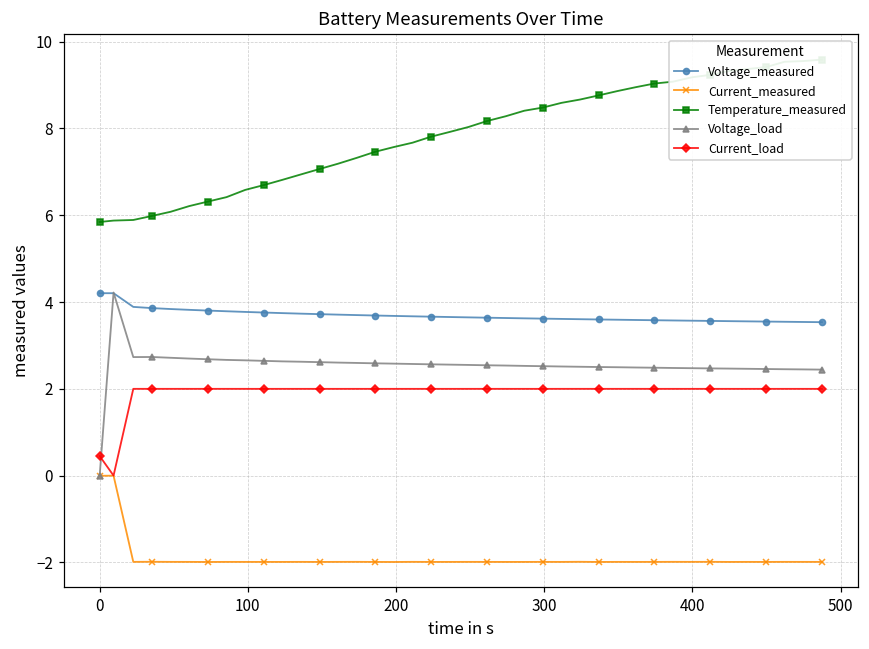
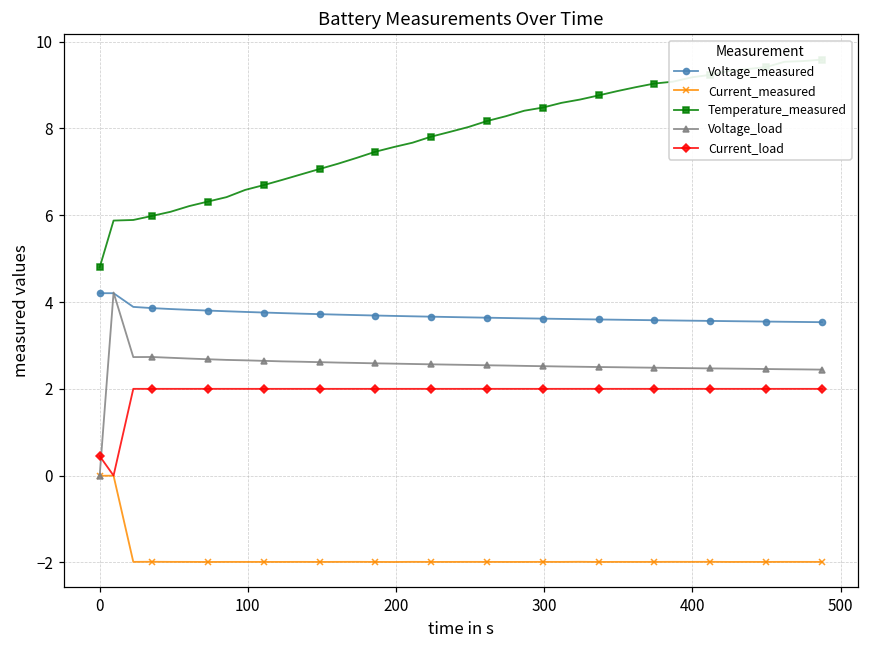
  {
    "Voltage_measured": {
      "0": 4.2
    },
    "Temperature_measured": {
-     "0": 5.8
+     "0": 4.8
    },
    "Current_load": {
      "0": 0.5
    }
  }
